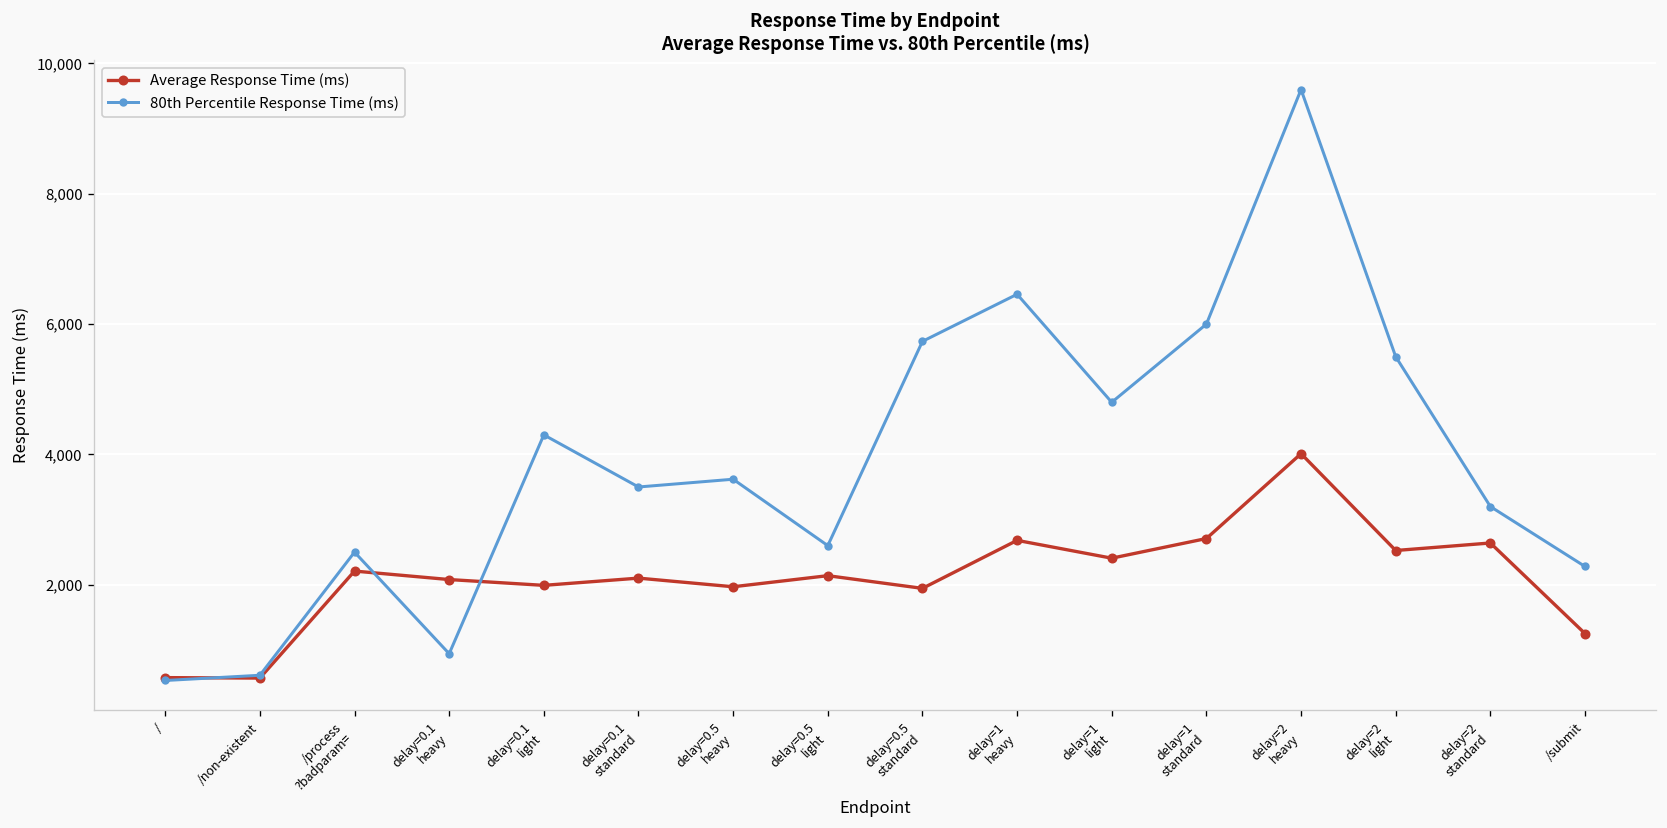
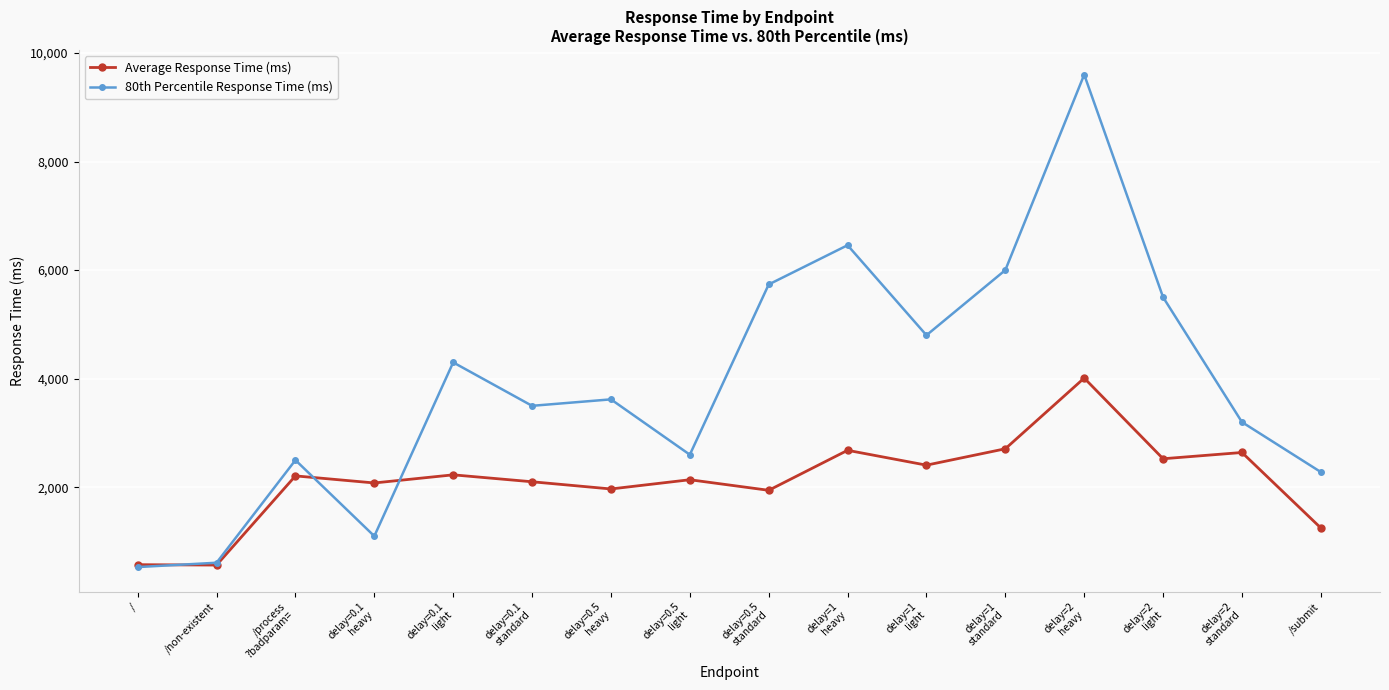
  {
    "Average Response Time (ms)": {
      "/process ?badparam=": "2,200",
      "delay=0.1 heavy": "2,100",
-     "delay=0.1 light": "2,000",
+     "delay=0.1 light": "2,200",
      "delay=0.1 standard": "2,100",
      "delay=0.5 heavy": "2,000",
      "delay=0.5 light": "2,100",
      "delay=0.5 standard": "1,900",
      "delay=1 heavy": "2,700",
      "delay=1 light": "2,400",
      "delay=1 standard": "2,700",
      "delay=2 heavy": "4,000",
      "delay=2 light": "2,500",
      "delay=2 standard": "2,600",
      "/submit": "1,300"
    },
    "80th Percentile Response Time (ms)": {
      "/process ?badparam=": "2,500",
-     "delay=0.1 heavy": "900",
+     "delay=0.1 heavy": "1,100",
      "delay=0.1 light": "4,300",
      "delay=0.1 standard": "3,500",
      "delay=0.5 heavy": "3,600",
      "delay=0.5 light": "2,600",
      "delay=0.5 standard": "5,700",
      "delay=1 heavy": "6,500",
      "delay=1 light": "4,800",
      "delay=1 standard": "6,000",
      "delay=2 heavy": "9,600",
      "delay=2 light": "5,500",
      "delay=2 standard": "3,200",
      "/submit": "2,300"
    }
  }
